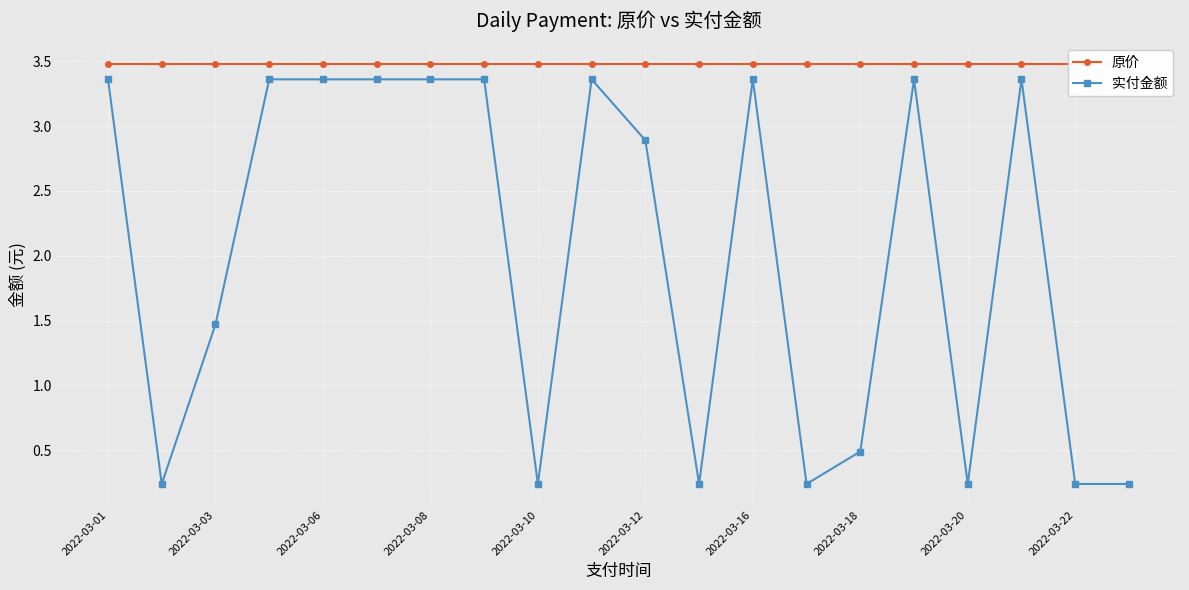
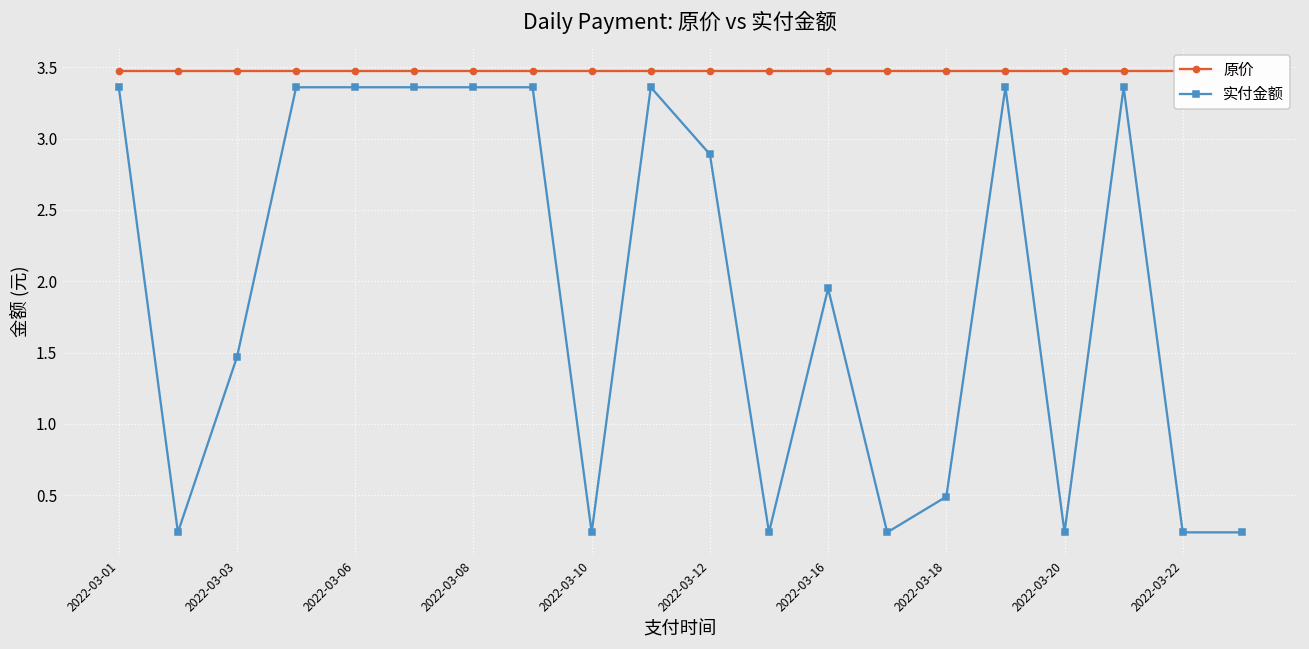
  {
    "原价": {
      "2022-03-01": 3.48,
      "2022-03-03": 3.48,
      "2022-03-06": 3.48,
      "2022-03-08": 3.48,
      "2022-03-10": 3.48,
      "2022-03-12": 3.48,
      "2022-03-16": 3.48,
      "2022-03-18": 3.48,
      "2022-03-20": 3.48
    },
    "实付金额": {
      "2022-03-01": 3.36,
      "2022-03-03": 1.47,
      "2022-03-06": 3.36,
      "2022-03-08": 3.36,
      "2022-03-10": 0.24,
      "2022-03-12": 2.89,
-     "2022-03-16": 3.36,
+     "2022-03-16": 1.95,
      "2022-03-18": 0.49,
      "2022-03-20": 0.24,
      "2022-03-22": 0.24
    }
  }
